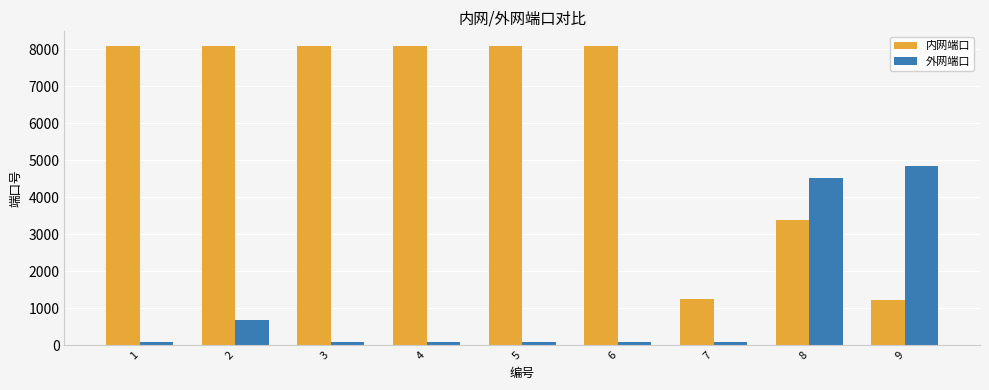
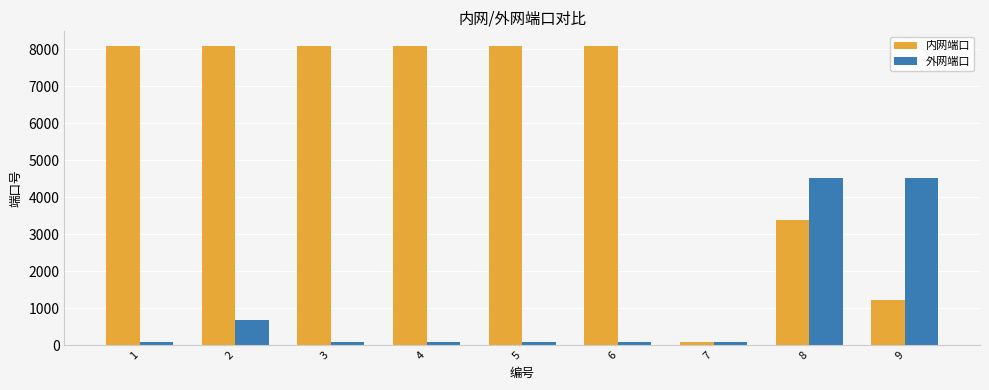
  {
    "内网端口": {
      "1": 8100,
      "2": 8100,
      "3": 8100,
      "4": 8100,
      "5": 8100,
      "6": 8100,
-     "7": 1200,
+     "7": 100,
      "8": 3400,
      "9": 1200
    },
    "外网端口": {
      "1": 100,
      "2": 700,
      "3": 100,
      "4": 100,
      "5": 100,
      "6": 100,
      "7": 100,
      "8": 4500,
-     "9": 4800
+     "9": 4500
    }
  }
